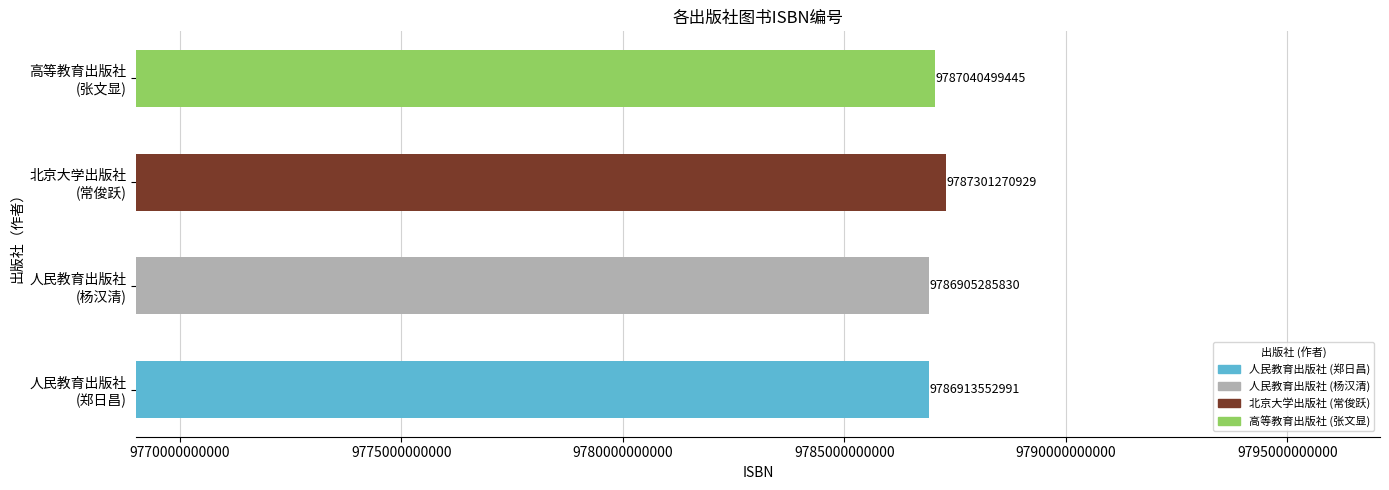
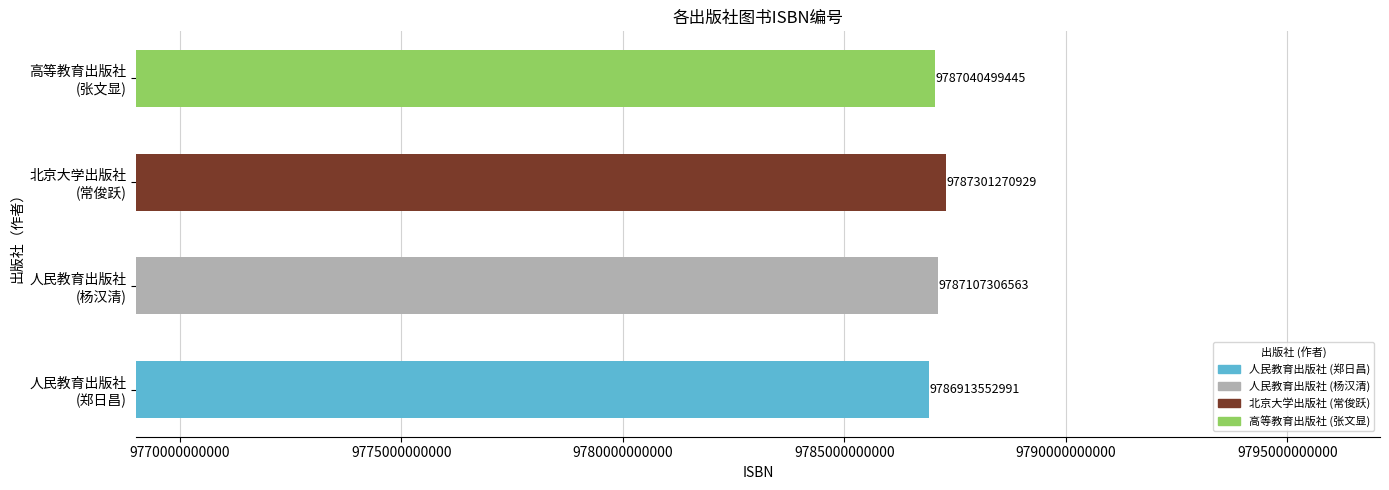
  {
    "高等教育出版社 (张文显)": 9787040499445,
    "北京大学出版社 (常俊跃)": 9787301270929,
-   "人民教育出版社 (杨汉清)": 9786905285830,
+   "人民教育出版社 (杨汉清)": 9787107306563,
    "人民教育出版社 (郑日昌)": 9786913552991
  }
